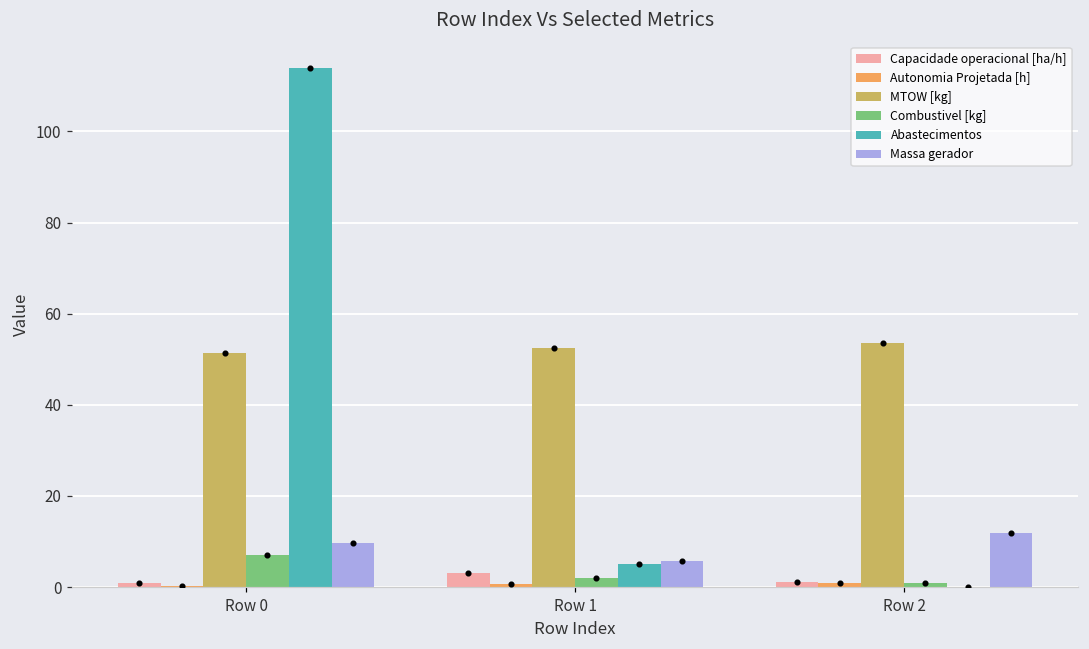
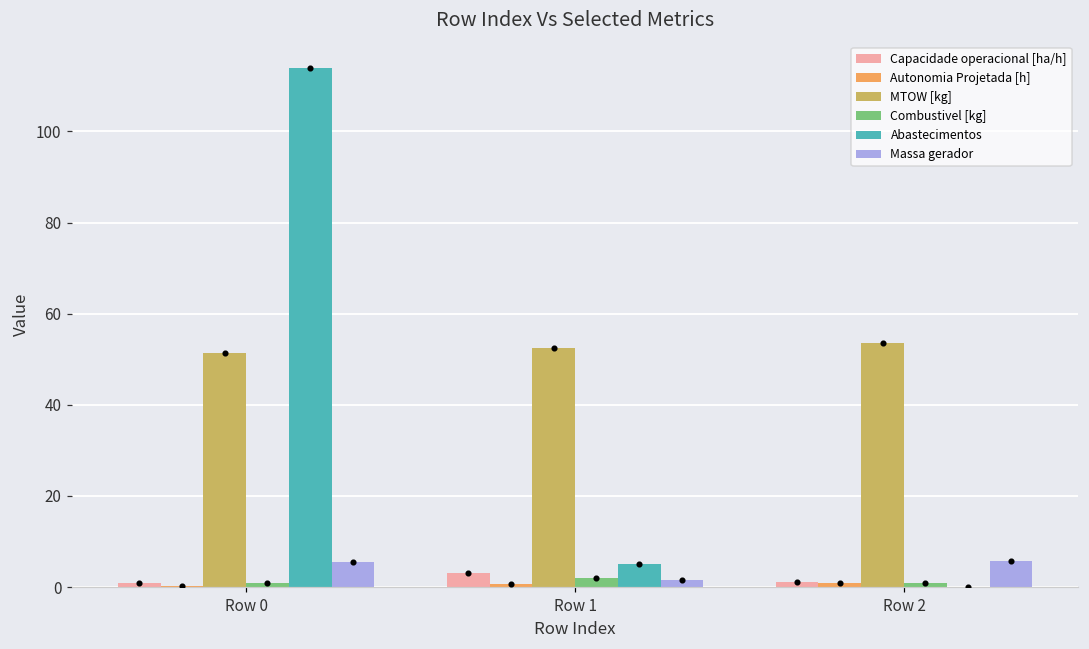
  {
    "Capacidade operacional [ha/h]": {
      "Row 0": 1,
      "Row 1": 3,
      "Row 2": 1
    },
    "Combustivel [kg]": {
-     "Row 0": 7,
+     "Row 0": 1,
      "Row 1": 2,
      "Row 2": 1
    },
    "Abastecimentos": {
      "Row 0": 114,
      "Row 1": 5,
      "Row 2": 0
    },
    "Massa gerador": {
-     "Row 0": 10,
-     "Row 1": 6,
-     "Row 2": 12
+     "Row 0": 6,
+     "Row 1": 2,
+     "Row 2": 6
    }
  }
